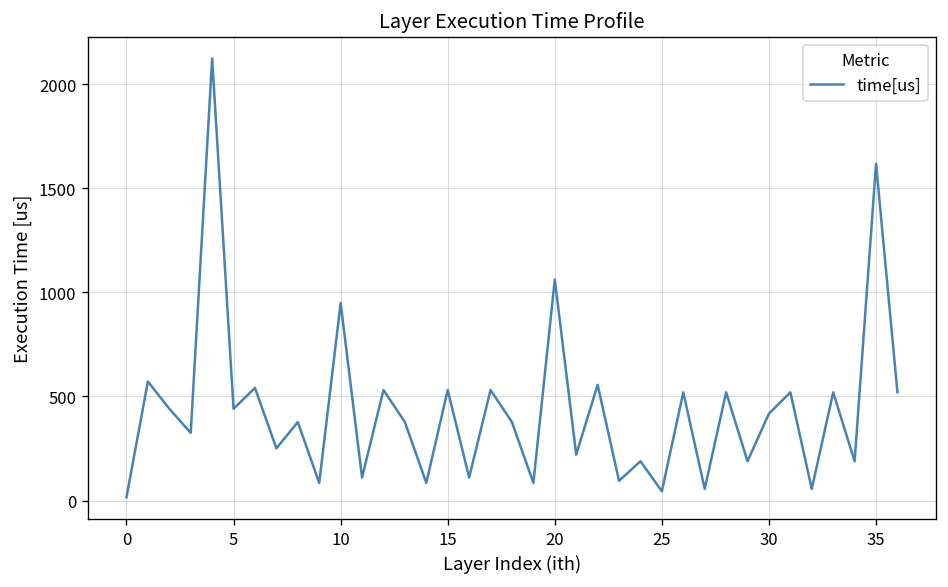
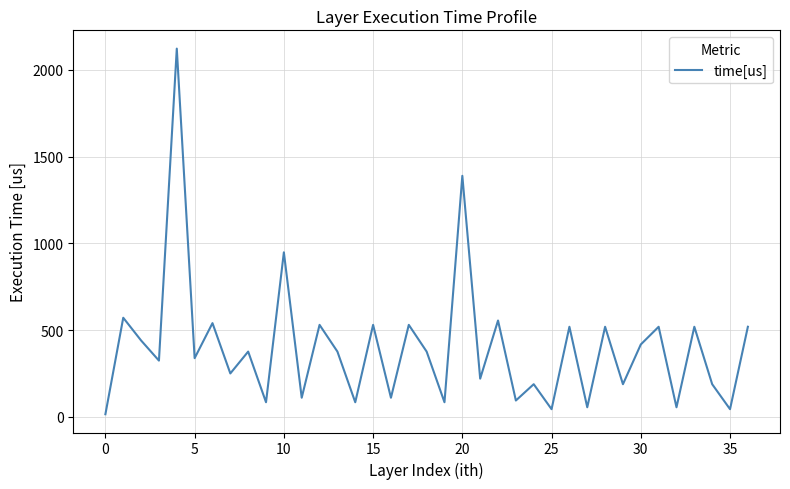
  {
    "0": 20,
-   "5": 440,
+   "5": 340,
    "10": 950,
    "15": 530,
-   "20": 1060,
+   "20": 1390,
    "25": 50,
    "30": 420,
-   "35": 1620
+   "35": 50
  }
